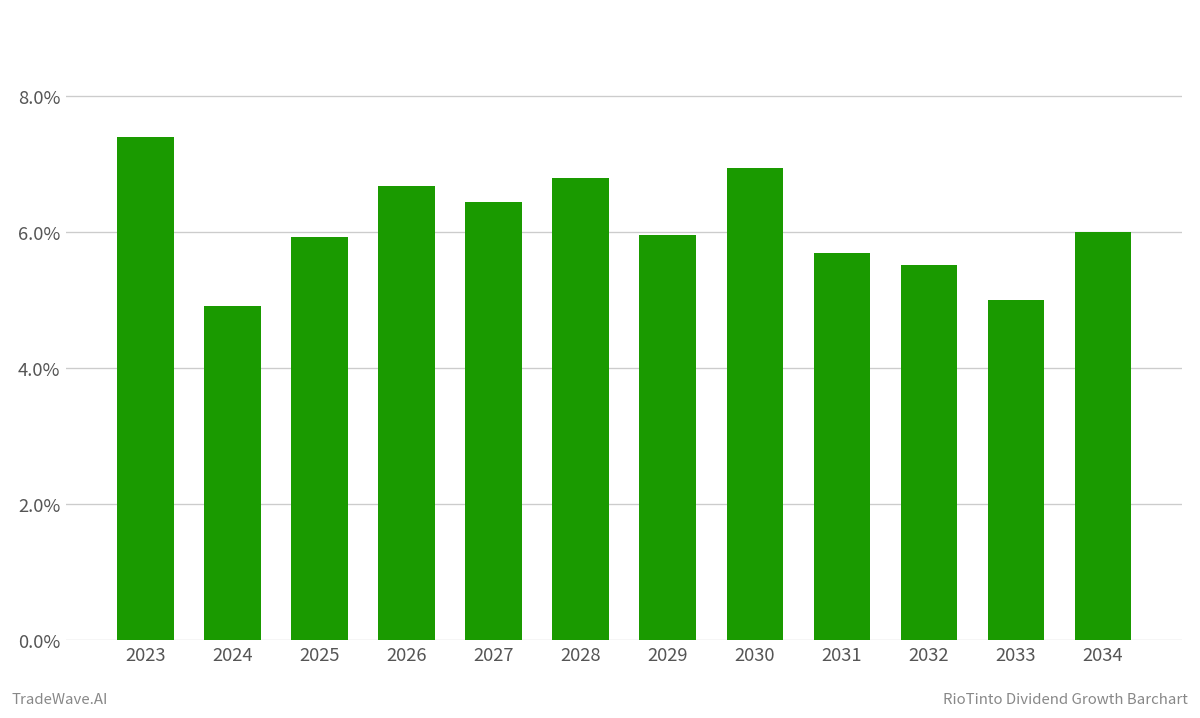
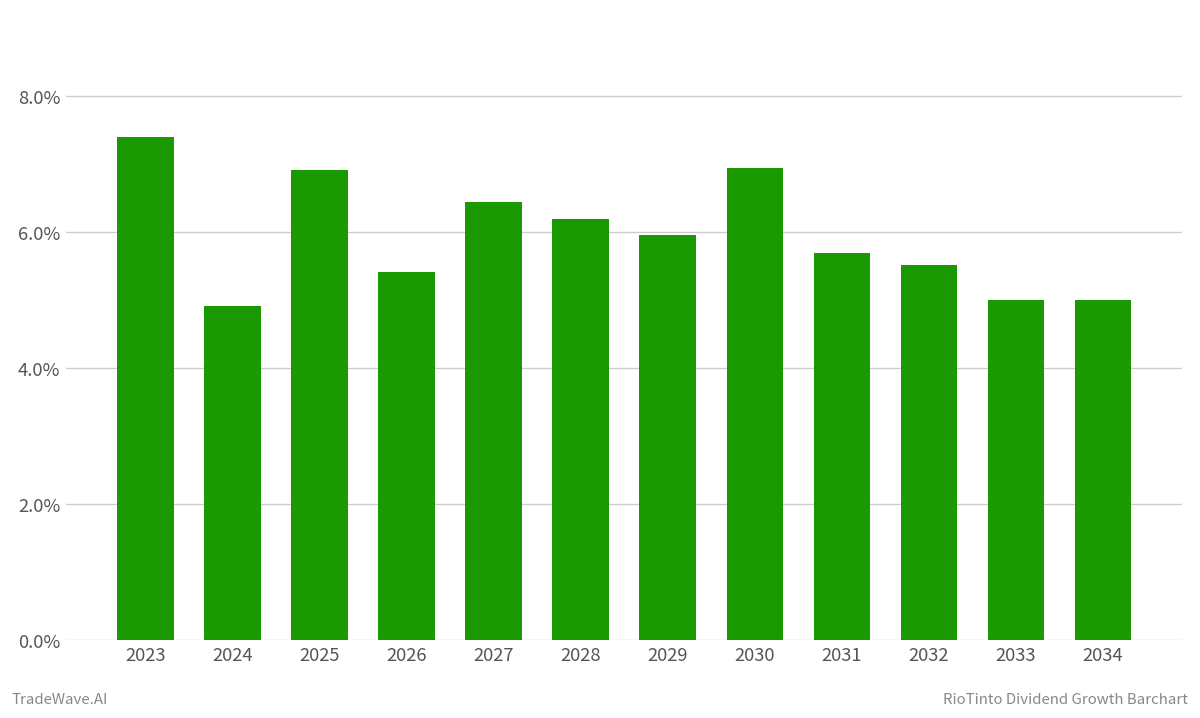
  {
    "2023": "7.4%",
    "2024": "4.9%",
-   "2025": "5.9%",
-   "2026": "6.7%",
+   "2025": "6.9%",
+   "2026": "5.4%",
    "2027": "6.4%",
-   "2028": "6.8%",
+   "2028": "6.2%",
    "2029": "6.0%",
    "2030": "7.0%",
    "2031": "5.7%",
    "2032": "5.5%",
    "2033": "5.0%",
-   "2034": "6.0%"
+   "2034": "5.0%"
  }
